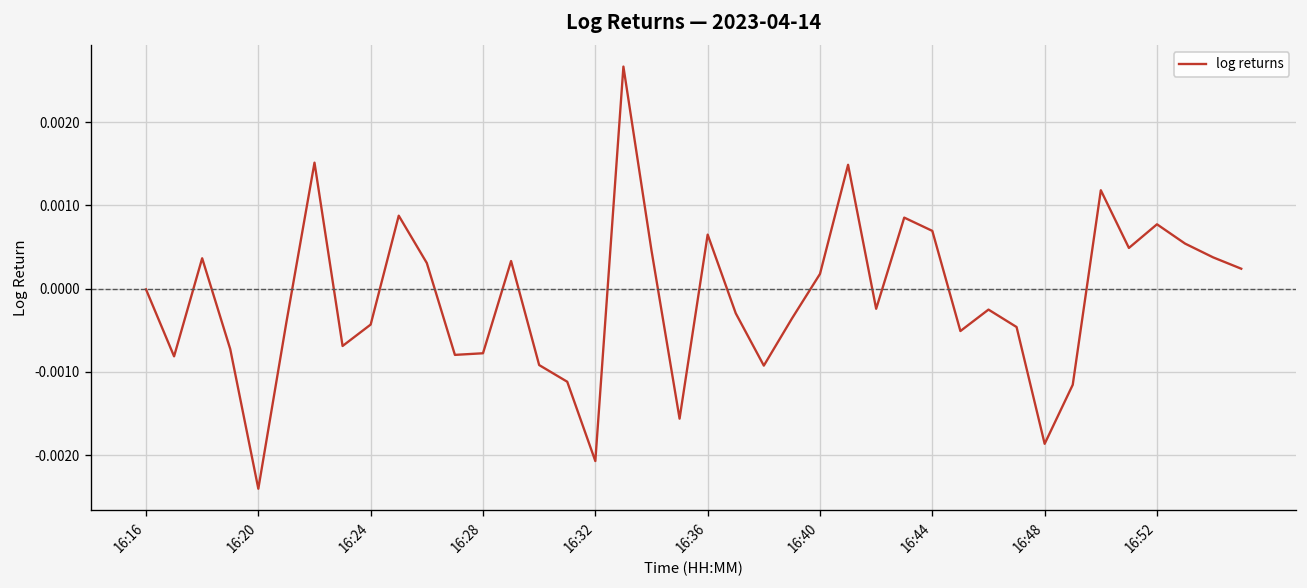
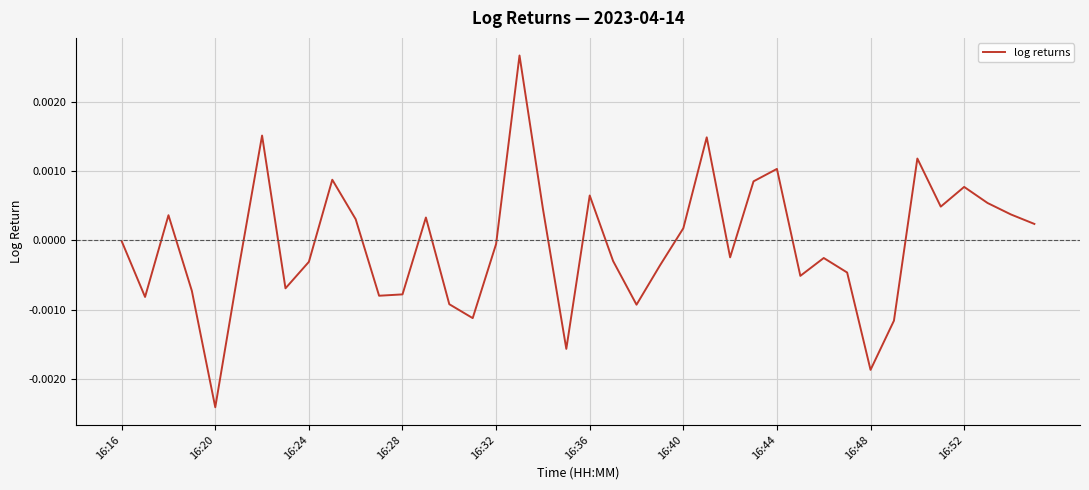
  {
    "16:16": 0.0000,
    "16:20": -0.0024,
-   "16:24": -0.0004,
+   "16:24": -0.0003,
    "16:28": -0.0008,
-   "16:32": -0.0021,
+   "16:32": -0.0001,
    "16:36": 0.0006,
    "16:40": 0.0002,
-   "16:44": 0.0007,
+   "16:44": 0.0010,
    "16:48": -0.0019,
    "16:52": 0.0008
  }
